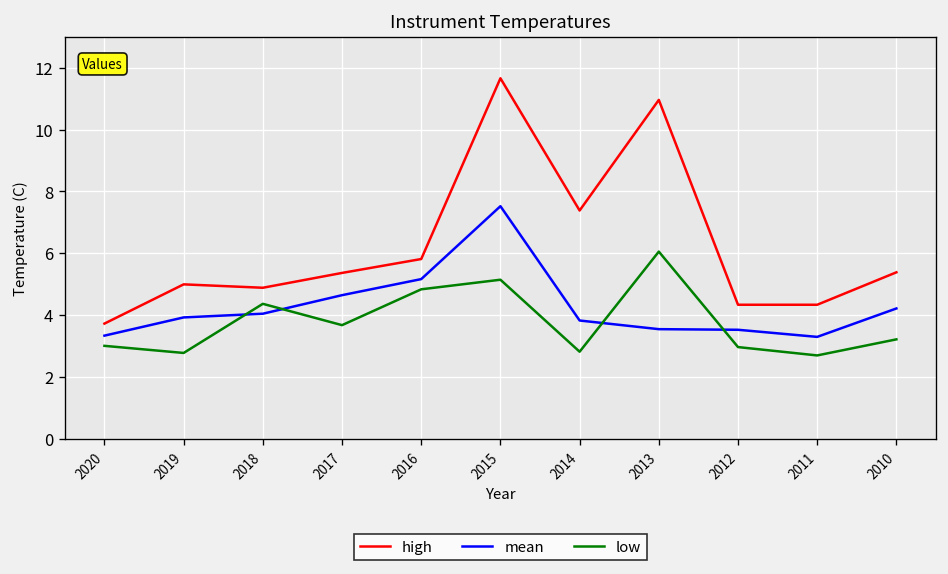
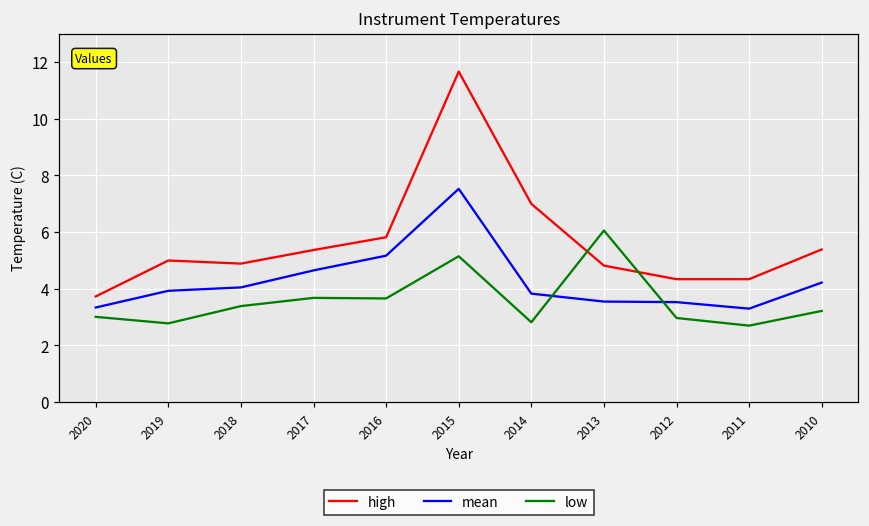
  {
    "high": {
      "2020": 3.7,
      "2019": 5.0,
      "2018": 4.9,
      "2017": 5.4,
      "2016": 5.8,
      "2015": 11.7,
-     "2014": 7.4,
-     "2013": 11.0,
+     "2014": 7.0,
+     "2013": 4.8,
      "2012": 4.3,
      "2011": 4.3,
      "2010": 5.4
    },
    "mean": {
      "2020": 3.3,
      "2019": 3.9,
      "2018": 4.0,
      "2017": 4.6,
      "2016": 5.2,
      "2015": 7.5,
      "2014": 3.8,
      "2013": 3.5,
      "2012": 3.5,
      "2011": 3.3,
      "2010": 4.2
    },
    "low": {
      "2020": 3.0,
      "2019": 2.8,
-     "2018": 4.4,
+     "2018": 3.4,
      "2017": 3.7,
-     "2016": 4.8,
+     "2016": 3.7,
      "2015": 5.1,
      "2014": 2.8,
      "2013": 6.1,
      "2012": 3.0,
      "2011": 2.7,
      "2010": 3.2
    }
  }
